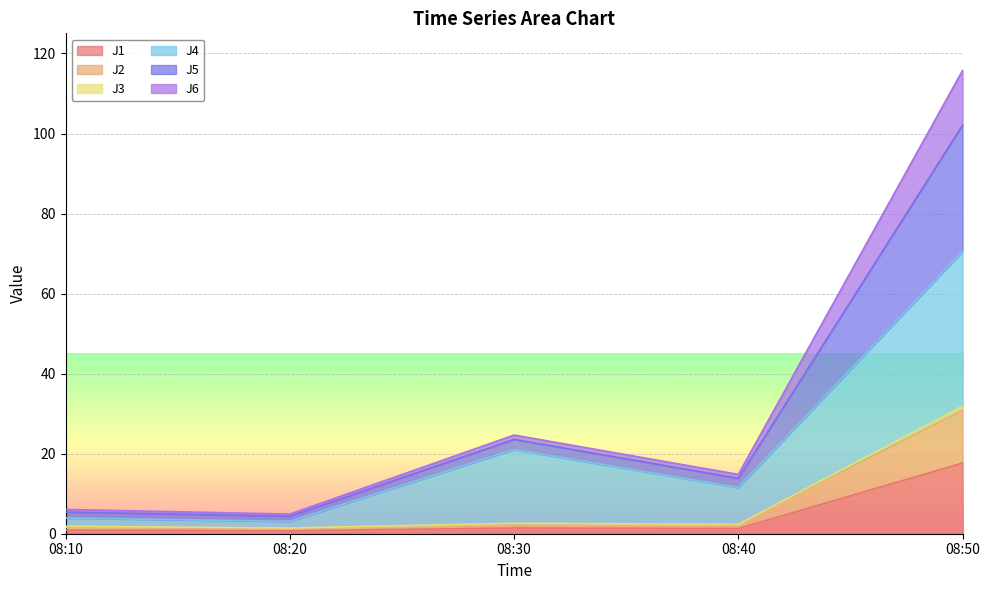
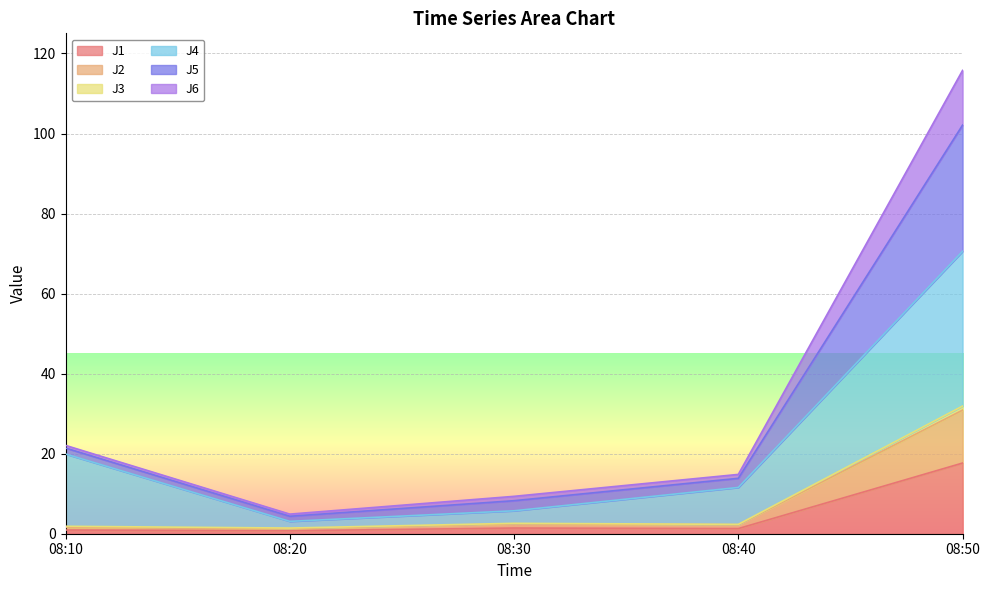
  {
    "J4": {
-     "08:10": 2,
+     "08:10": 18,
      "08:20": 2,
-     "08:30": 18,
+     "08:30": 3,
      "08:40": 9,
      "08:50": 39
    }
  }
